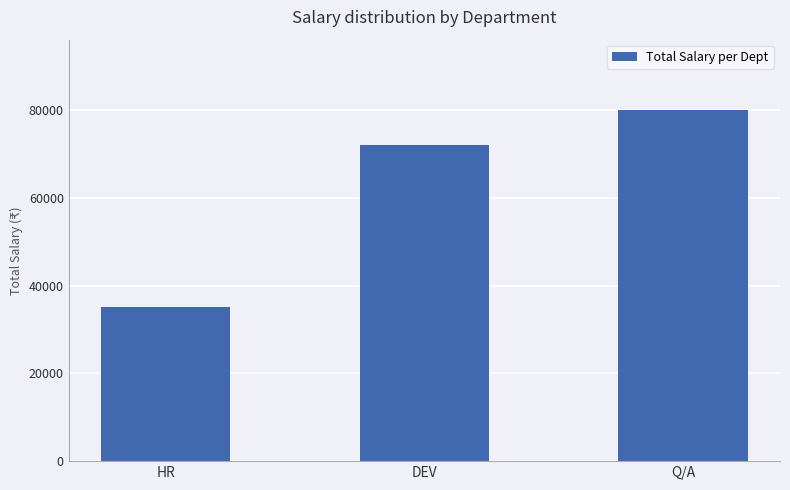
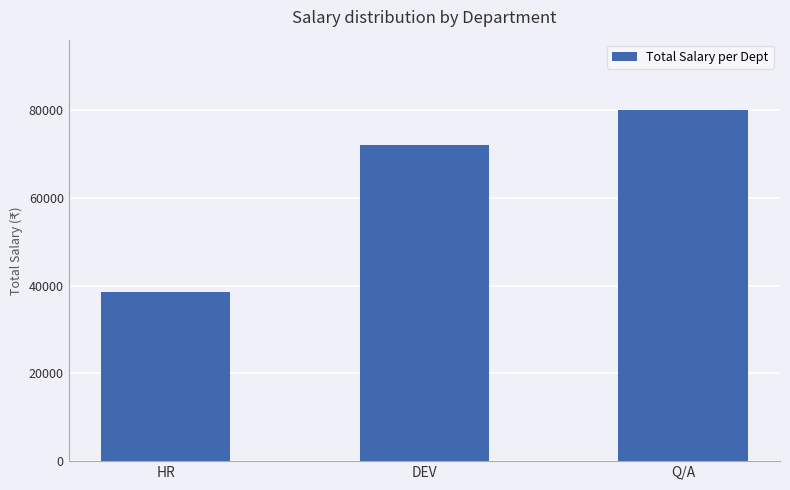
  {
-   "HR": 35000,
+   "HR": 39000,
    "DEV": 72000,
    "Q/A": 80000
  }
